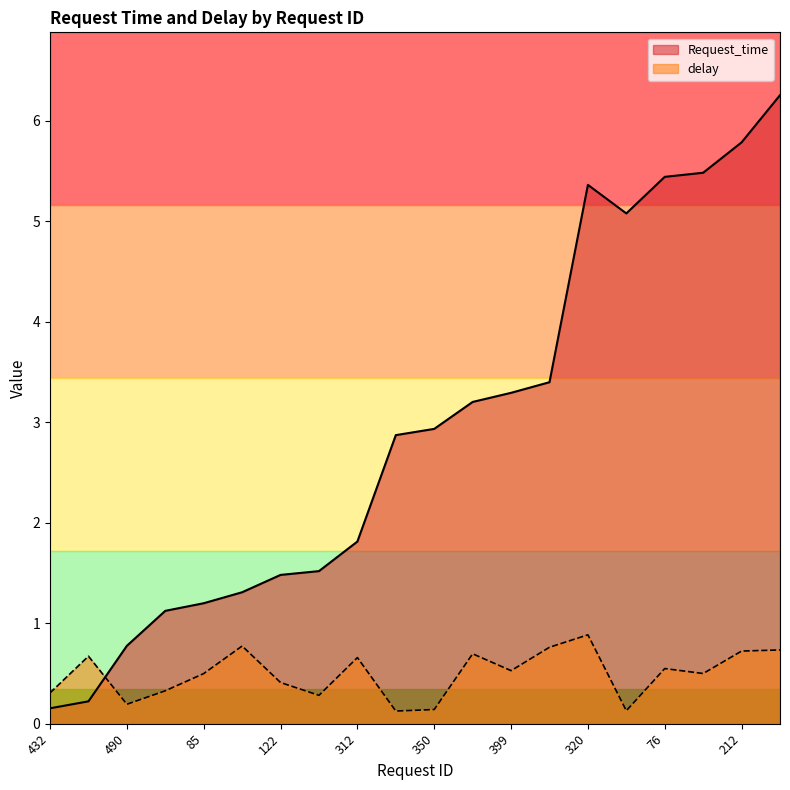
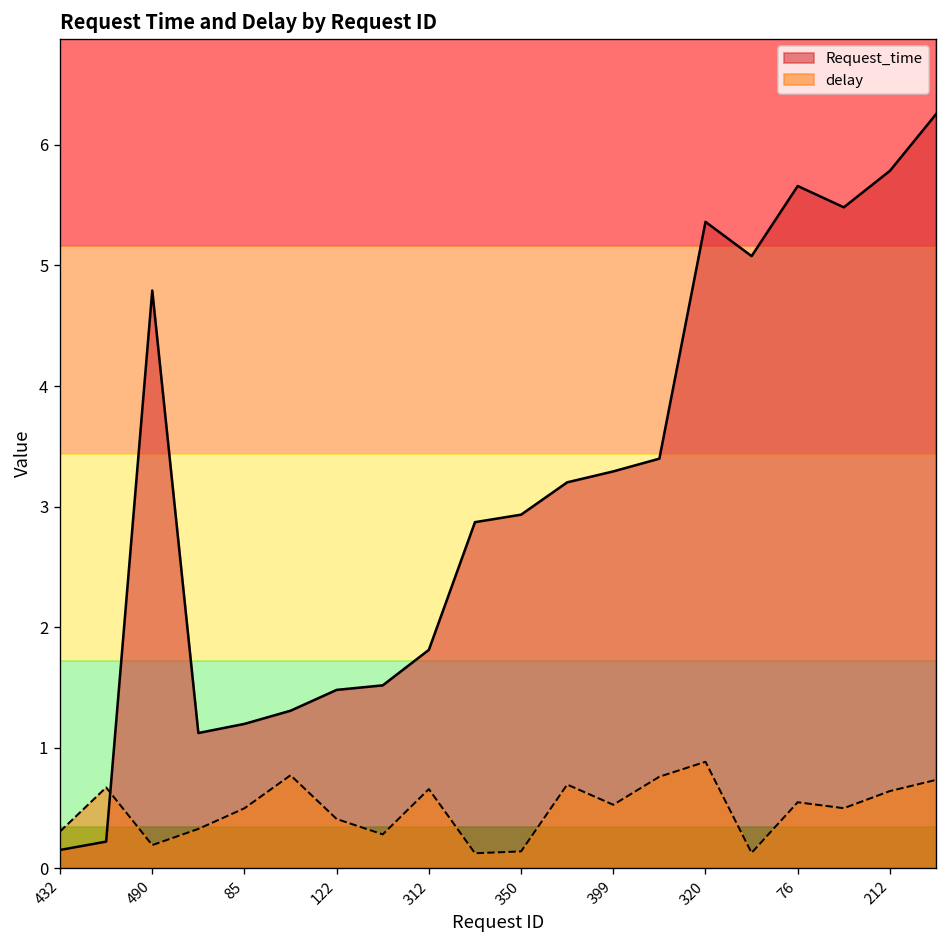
  {
    "Request_time": {
      "432": 0.15,
-     "490": 0.77,
+     "490": 4.79,
      "85": 1.20,
      "122": 1.48,
      "312": 1.81,
      "350": 2.93,
      "399": 3.29,
      "320": 5.36,
-     "76": 5.44,
+     "76": 5.66,
      "212": 5.78
    },
    "delay": {
      "432": 0.31,
      "490": 0.19,
      "85": 0.50,
      "122": 0.41,
      "312": 0.66,
      "350": 0.14,
      "399": 0.53,
      "320": 0.88,
      "76": 0.55,
-     "212": 0.72
+     "212": 0.64
    }
  }
